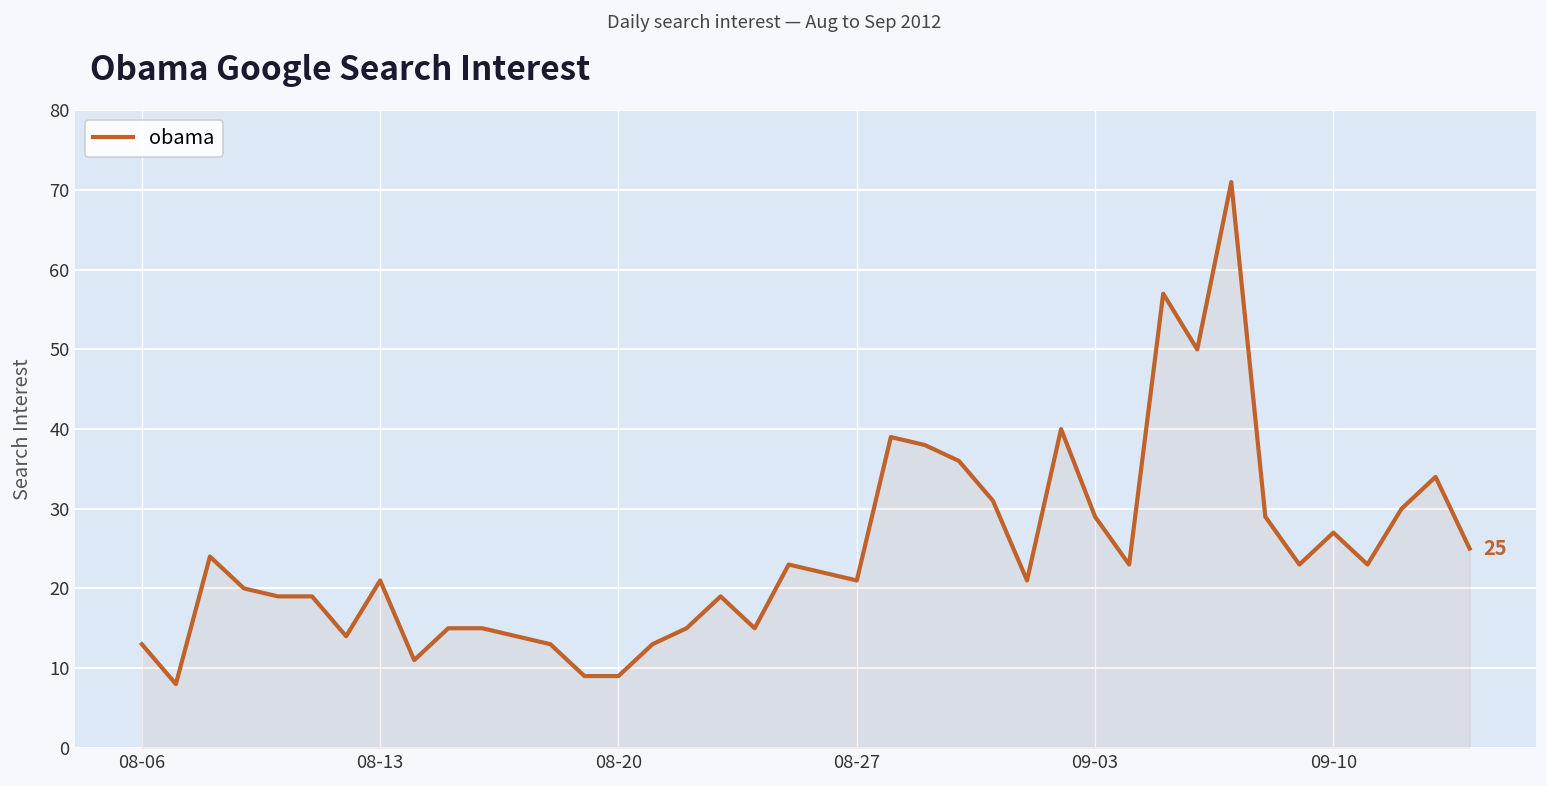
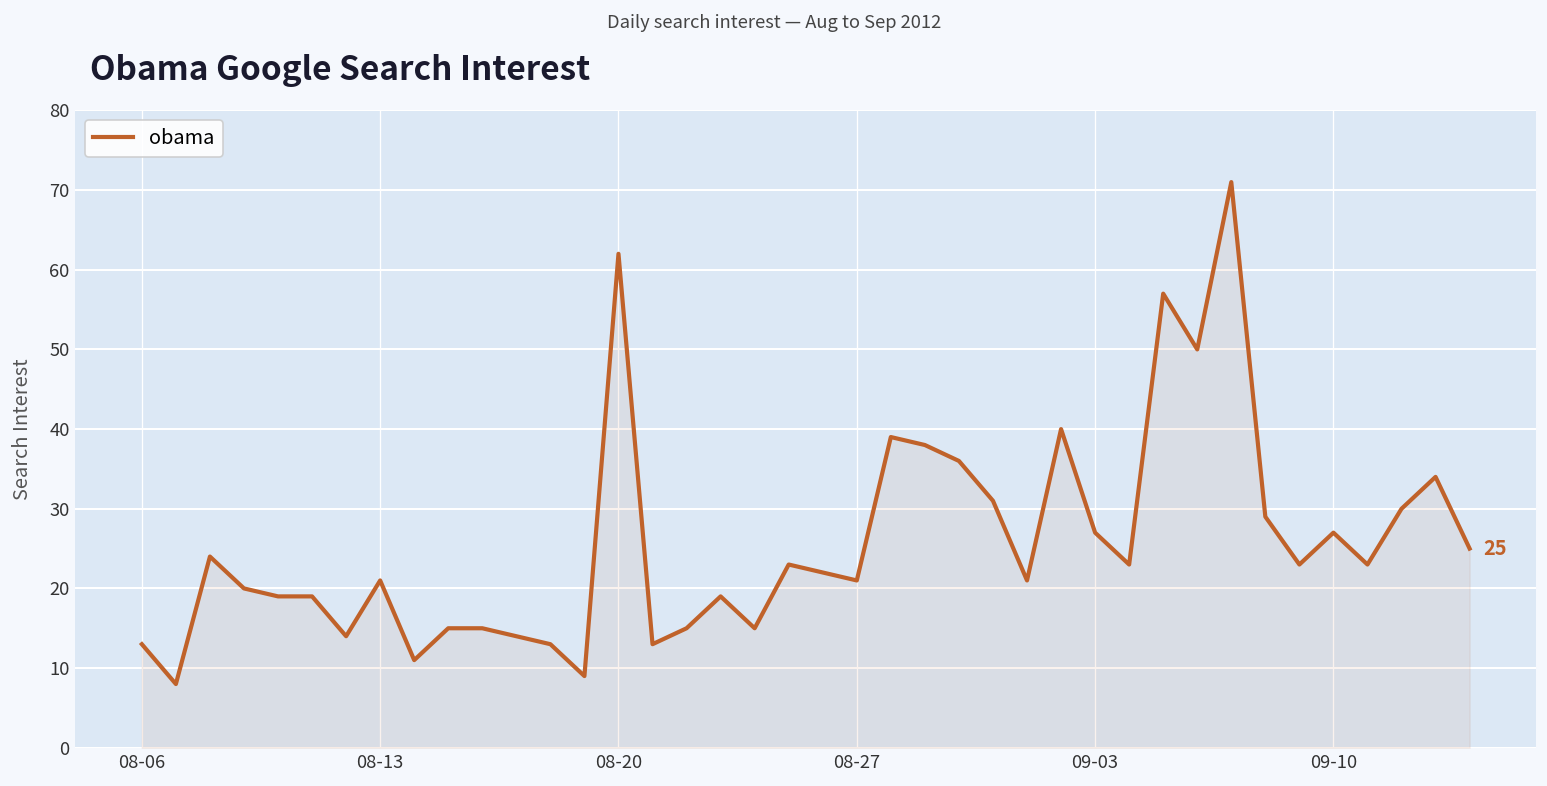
  {
    "08-06": 13,
    "08-13": 21,
-   "08-20": 9,
+   "08-20": 62,
    "08-27": 21,
-   "09-03": 29,
+   "09-03": 27,
    "09-10": 27
  }
